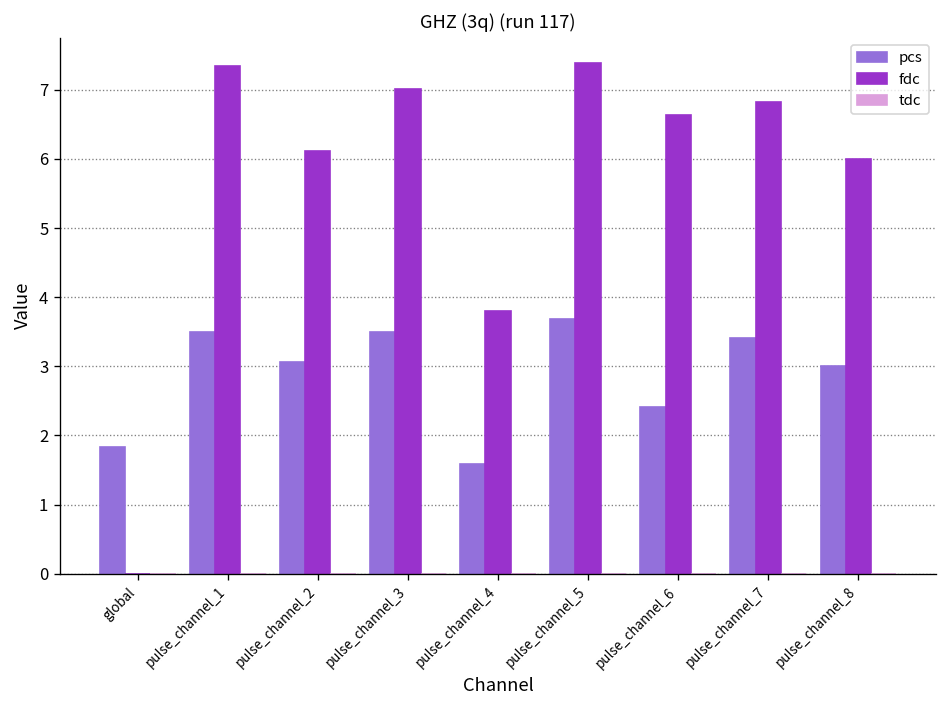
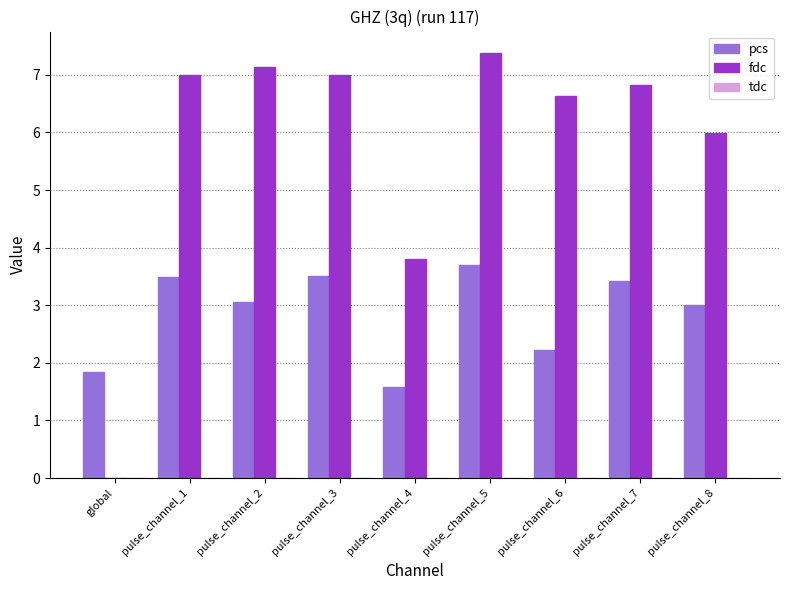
  {
    "pcs": {
      "global": 1.8,
      "pulse_channel_1": 3.5,
      "pulse_channel_2": 3.1,
      "pulse_channel_3": 3.5,
      "pulse_channel_4": 1.6,
      "pulse_channel_5": 3.7,
-     "pulse_channel_6": 2.4,
+     "pulse_channel_6": 2.2,
      "pulse_channel_7": 3.4,
      "pulse_channel_8": 3.0
    },
    "fdc": {
      "global": 0.0,
-     "pulse_channel_1": 7.3,
-     "pulse_channel_2": 6.1,
+     "pulse_channel_1": 7.0,
+     "pulse_channel_2": 7.1,
      "pulse_channel_3": 7.0,
      "pulse_channel_4": 3.8,
      "pulse_channel_5": 7.4,
      "pulse_channel_6": 6.6,
      "pulse_channel_7": 6.8,
      "pulse_channel_8": 6.0
    },
    "tdc": {
      "global": 0.0,
      "pulse_channel_1": 0.0,
      "pulse_channel_2": 0.0,
      "pulse_channel_3": 0.0,
      "pulse_channel_4": 0.0,
      "pulse_channel_5": 0.0,
      "pulse_channel_6": 0.0,
      "pulse_channel_7": 0.0,
      "pulse_channel_8": 0.0
    }
  }
